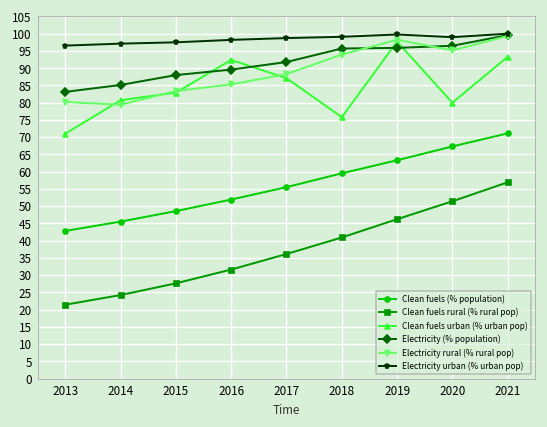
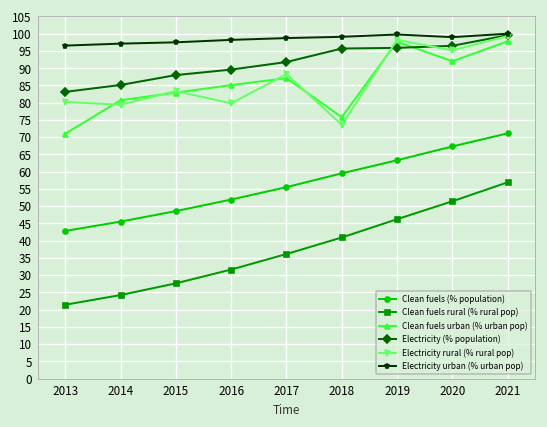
  {
    "Clean fuels urban (% urban pop)": {
      "2013": 71,
      "2014": 81,
-     "2016": 92,
+     "2016": 85,
      "2017": 87,
      "2018": 76,
-     "2020": 80,
-     "2021": 93
+     "2020": 92,
+     "2021": 98
    },
    "Electricity rural (% rural pop)": {
      "2013": 80,
      "2014": 79,
-     "2016": 85,
+     "2016": 80,
      "2017": 88,
-     "2018": 94,
+     "2018": 74,
      "2020": 95
    }
  }
